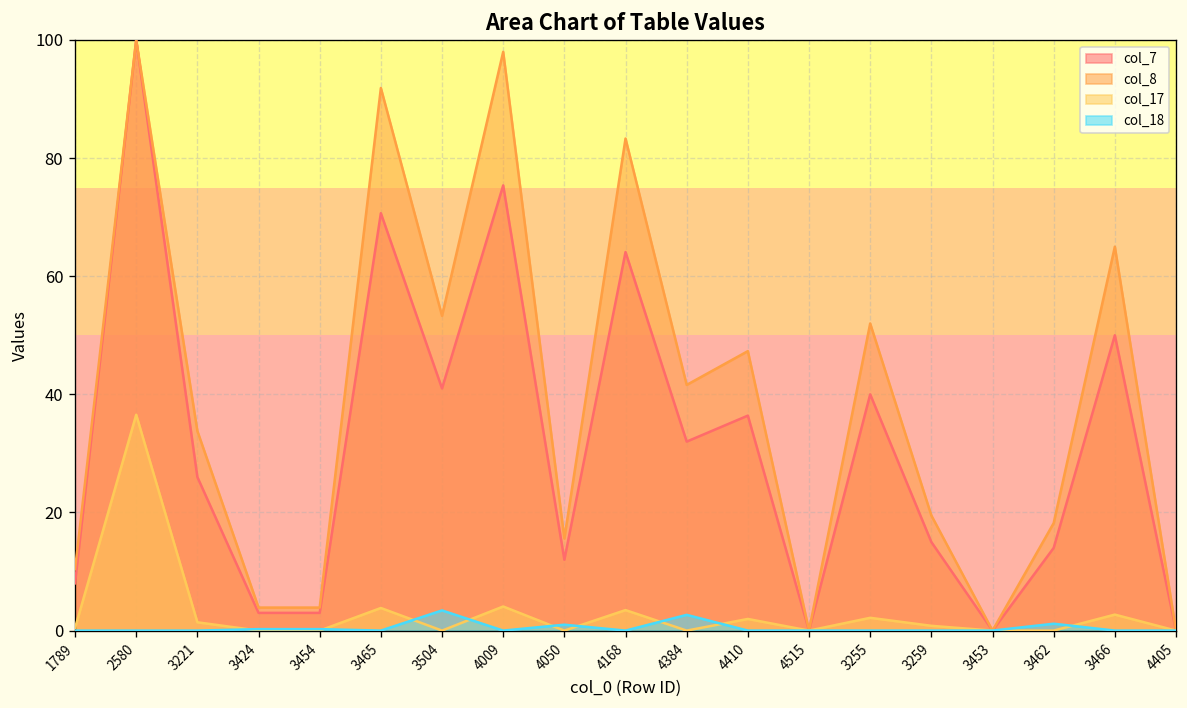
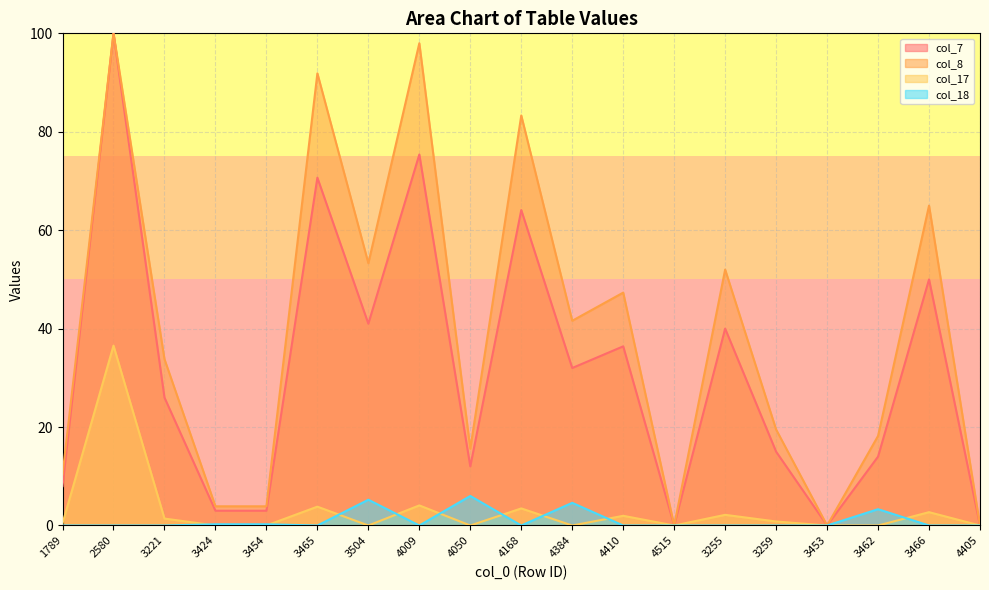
  {
    "col_18": {
      "2580": 0,
      "3221": 0,
      "3465": 0,
-     "3504": 3,
+     "3504": 5,
      "4009": 0,
-     "4050": 1,
+     "4050": 6,
      "4168": 0,
-     "4384": 3,
+     "4384": 5,
      "4410": 0,
      "3255": 0,
      "3259": 0,
-     "3462": 1,
+     "3462": 3,
      "3466": 0
    }
  }
